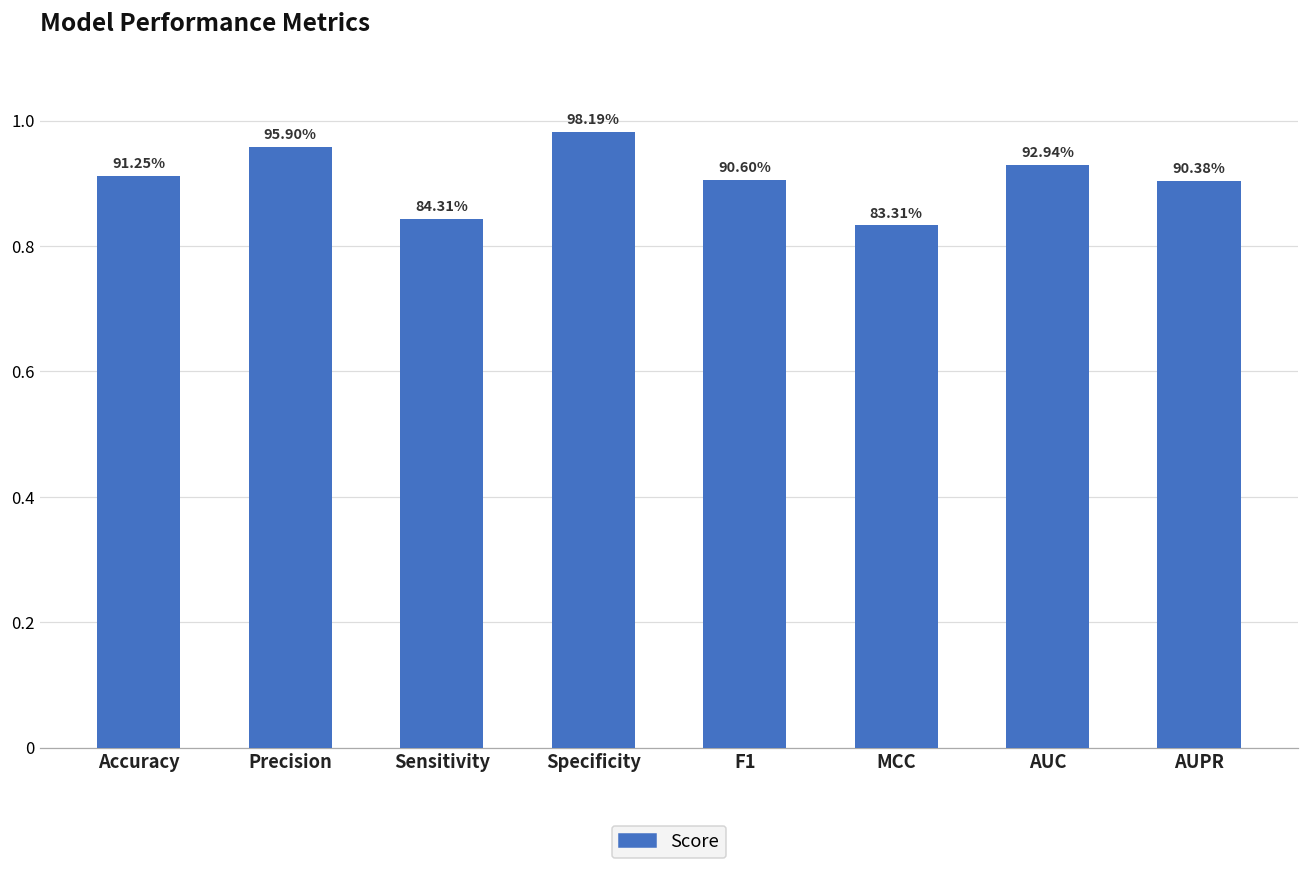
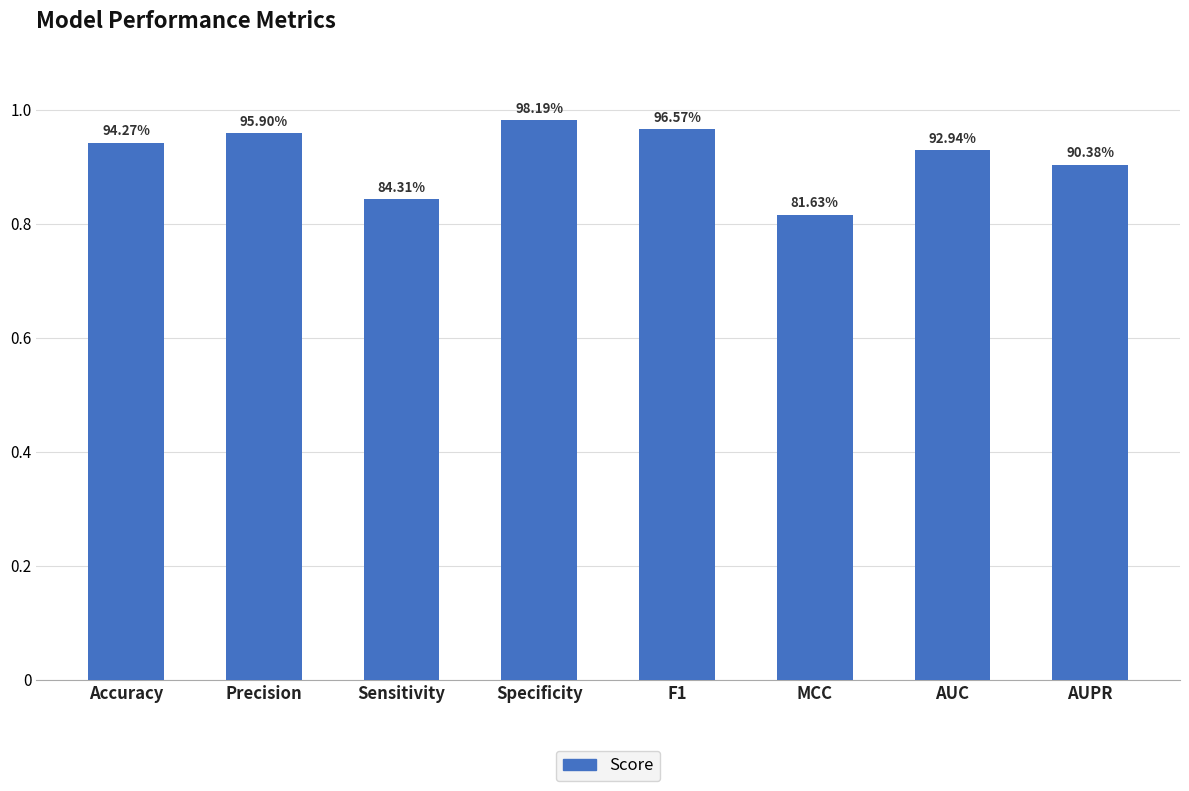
  {
-   "Accuracy": "91.25%",
+   "Accuracy": "94.27%",
    "Precision": "95.90%",
    "Sensitivity": "84.31%",
    "Specificity": "98.19%",
-   "F1": "90.60%",
-   "MCC": "83.31%",
+   "F1": "96.57%",
+   "MCC": "81.63%",
    "AUC": "92.94%",
    "AUPR": "90.38%"
  }
